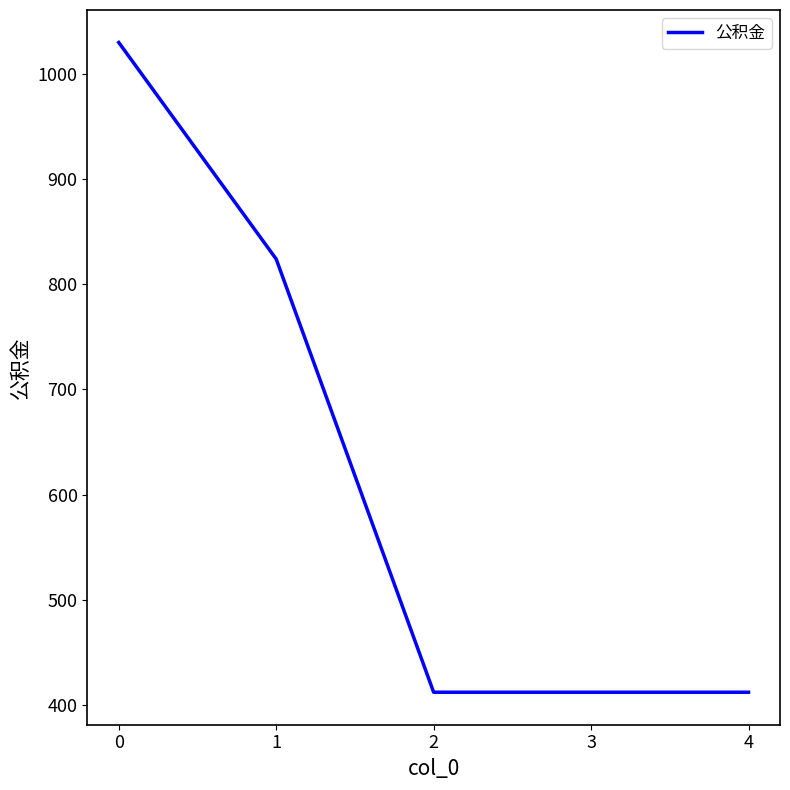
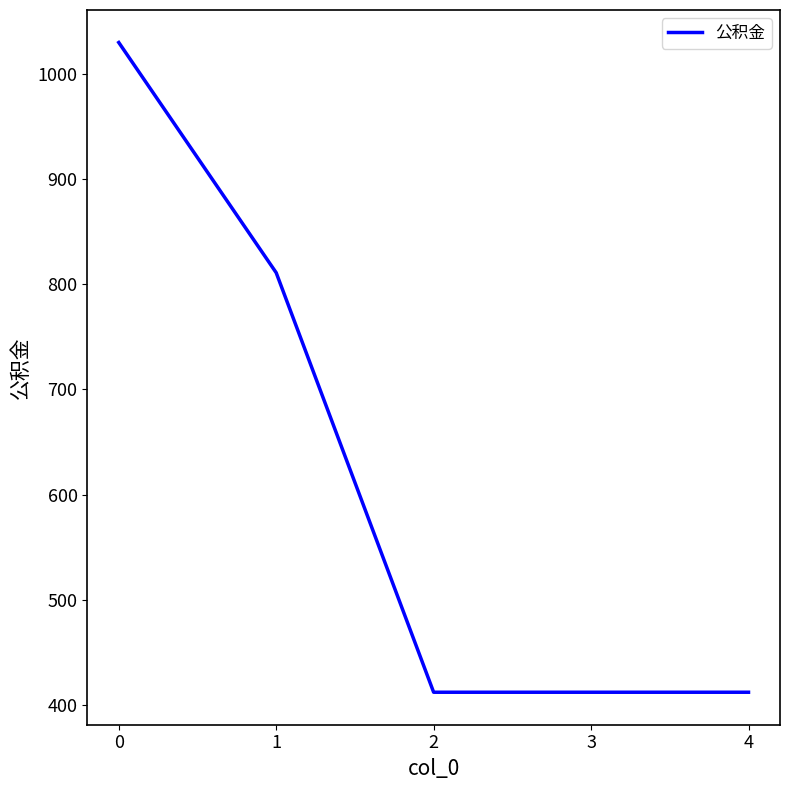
  {
    "0": 1030,
-   "1": 824,
+   "1": 811,
    "2": 412,
    "3": 412,
    "4": 412
  }
